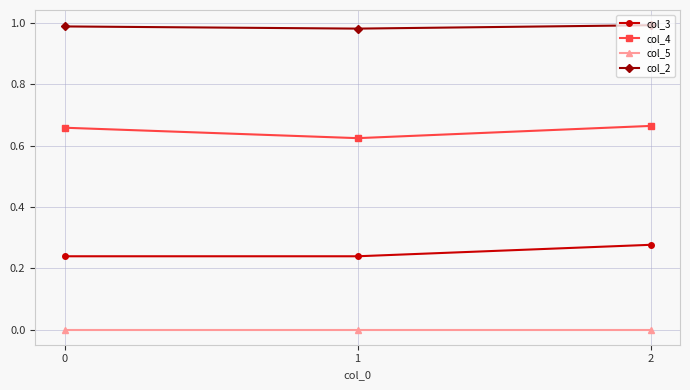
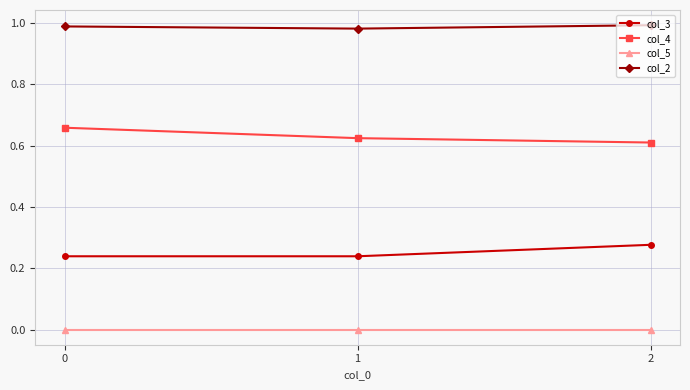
  {
    "col_4": {
      "0": 0.66,
      "1": 0.62,
-     "2": 0.66
+     "2": 0.61
    },
    "col_5": {
      "0": 0.00,
      "1": 0.00,
      "2": 0.00
    }
  }
